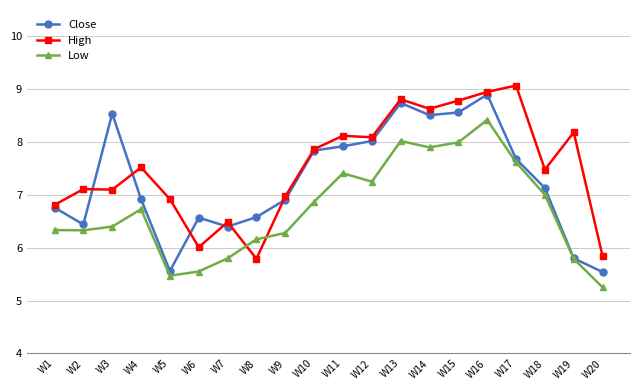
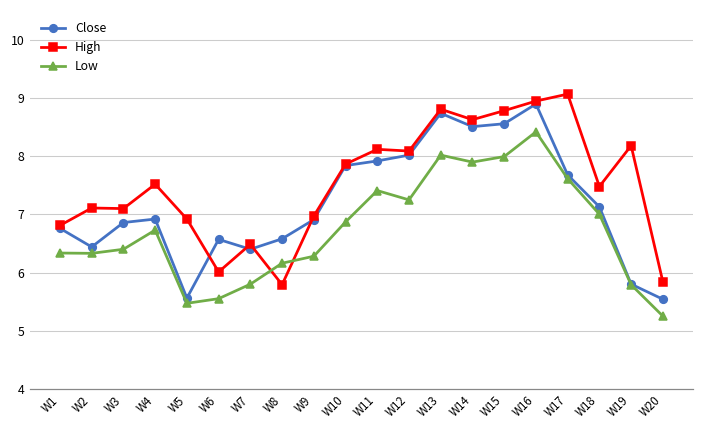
  {
    "Close": {
      "W1": 6.8,
      "W2": 6.4,
-     "W3": 8.5,
+     "W3": 6.9,
      "W4": 6.9,
      "W5": 5.6,
      "W6": 6.6,
      "W7": 6.4,
      "W8": 6.6,
      "W9": 6.9,
      "W11": 7.9,
      "W12": 8.0,
      "W13": 8.7,
      "W14": 8.5,
      "W15": 8.6,
      "W16": 8.9,
      "W17": 7.7,
      "W18": 7.1,
      "W20": 5.5
    },
    "High": {
      "W1": 6.8,
      "W2": 7.1,
      "W3": 7.1,
      "W4": 7.5,
      "W5": 6.9,
      "W6": 6.0,
      "W7": 6.5,
      "W8": 5.8,
      "W9": 7.0,
      "W11": 8.1,
      "W12": 8.1,
      "W13": 8.8,
      "W14": 8.6,
      "W15": 8.8,
      "W16": 9.0,
      "W17": 9.1,
      "W18": 7.5,
      "W19": 8.2,
      "W20": 5.8
    },
    "Low": {
      "W1": 6.3,
      "W2": 6.3,
      "W3": 6.4,
      "W4": 6.7,
      "W5": 5.5,
      "W6": 5.6,
      "W7": 5.8,
      "W8": 6.2,
      "W9": 6.3,
      "W10": 6.9,
      "W11": 7.4,
      "W12": 7.3,
      "W13": 8.0,
      "W14": 7.9,
      "W15": 8.0,
      "W16": 8.4,
      "W17": 7.6,
      "W18": 7.0,
      "W20": 5.3
    }
  }
